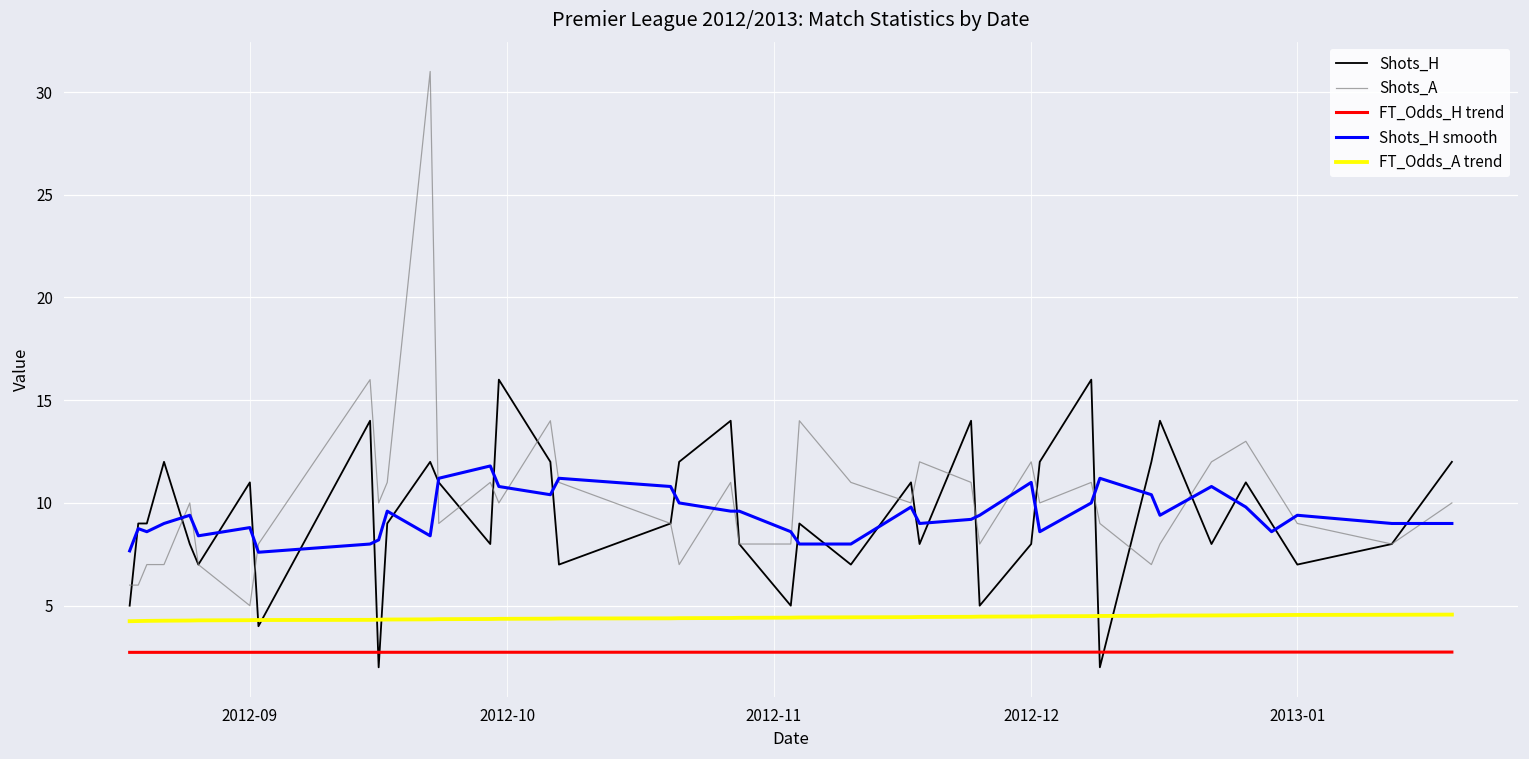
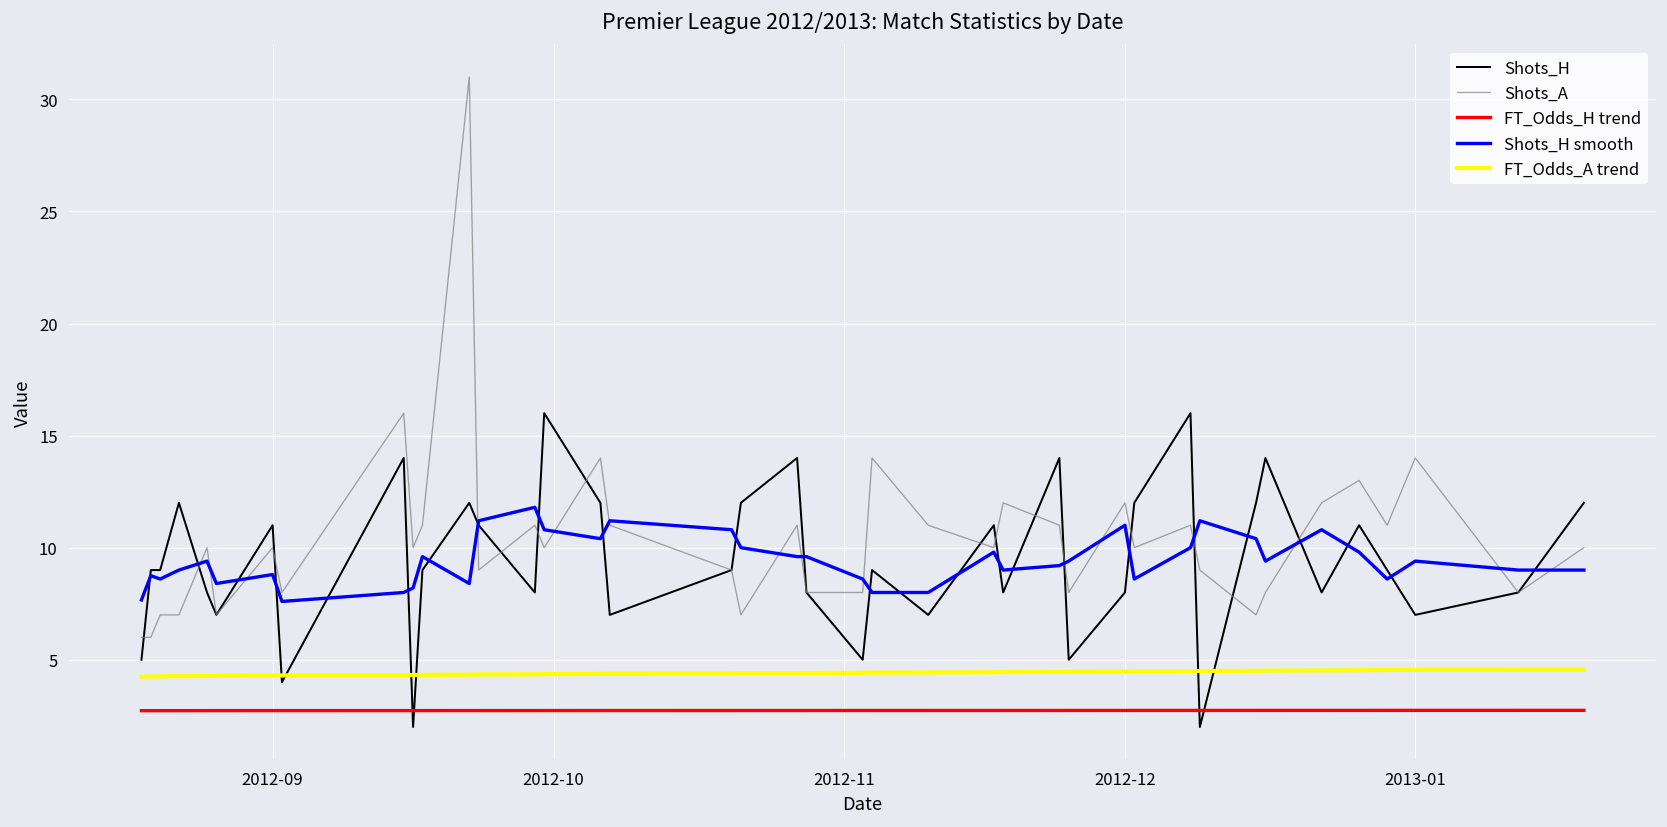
  {
    "Shots_H": {
      "2012-09": 11,
      "2012-12": 8,
      "2013-01": 7
    },
    "Shots_A": {
-     "2012-09": 5,
+     "2012-09": 10,
      "2012-12": 12,
-     "2013-01": 9
+     "2013-01": 14
    },
    "FT_Odds_H trend": {
      "2012-09": 2.7,
      "2012-12": 2.7,
      "2013-01": 2.7
    },
    "Shots_H smooth": {
      "2012-09": 8.8,
      "2012-12": 11,
      "2013-01": 9.4
    },
    "FT_Odds_A trend": {
      "2012-09": 4.3,
      "2012-12": 4.5,
      "2013-01": 4.5
    }
  }
